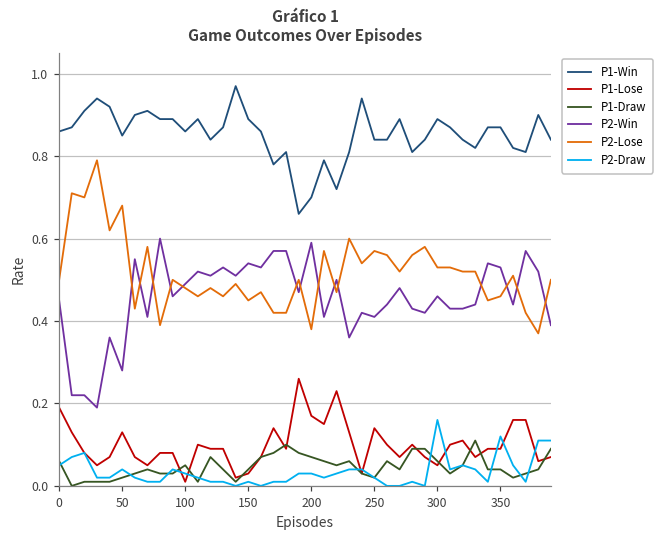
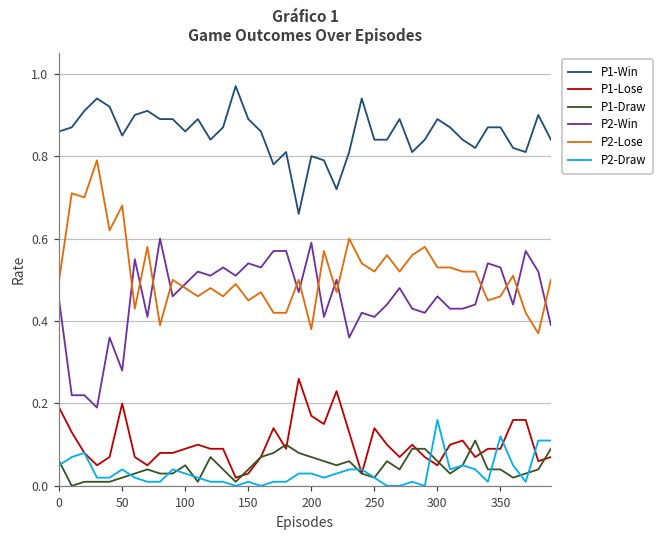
  {
    "P1-Win": {
      "0": 0.86,
      "50": 0.85,
      "100": 0.86,
      "150": 0.89,
-     "200": 0.7,
+     "200": 0.8,
      "250": 0.84,
      "300": 0.89,
      "350": 0.87
    },
    "P1-Lose": {
      "0": 0.19,
-     "50": 0.13,
-     "100": 0.01,
+     "50": 0.20,
+     "100": 0.09,
      "150": 0.03,
      "200": 0.17,
      "250": 0.14,
      "300": 0.05,
      "350": 0.09
    },
    "P1-Draw": {
      "0": 0.06,
      "50": 0.02,
      "100": 0.05,
      "150": 0.04,
      "200": 0.07,
      "300": 0.06,
      "350": 0.04
    },
    "P2-Win": {
      "0": 0.45,
      "50": 0.28,
      "100": 0.49,
      "150": 0.54,
      "200": 0.59,
      "250": 0.41,
      "300": 0.46,
      "350": 0.53
    },
    "P2-Lose": {
      "0": 0.50,
      "50": 0.68,
      "100": 0.48,
      "150": 0.45,
      "200": 0.38,
-     "250": 0.57,
+     "250": 0.52,
      "300": 0.53,
      "350": 0.46
    },
    "P2-Draw": {
      "0": 0.05,
      "50": 0.04,
      "100": 0.03,
      "150": 0.01,
      "200": 0.03,
      "300": 0.16,
      "350": 0.12
    }
  }
